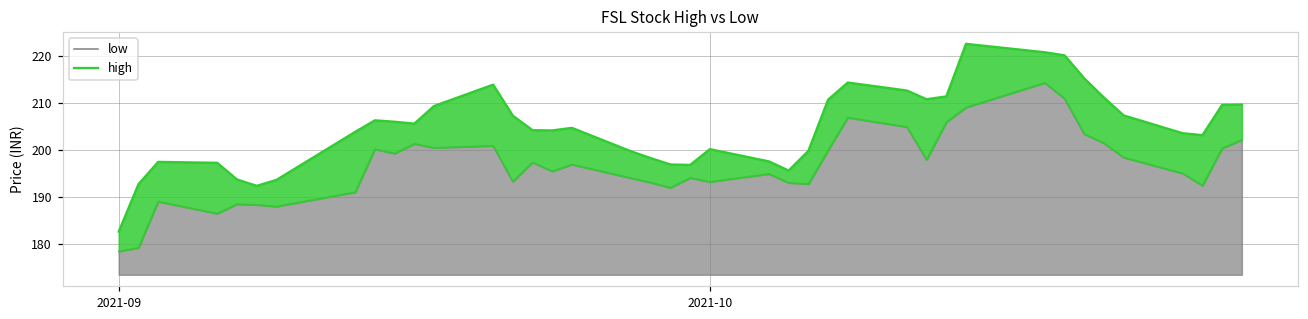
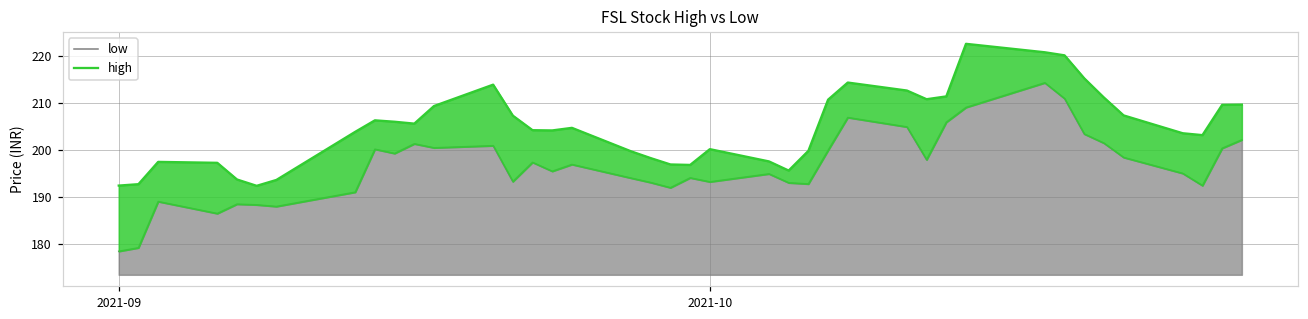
  {
    "low": {
      "2021-09": 179,
      "2021-10": 193
    },
    "high": {
-     "2021-09": 183,
+     "2021-09": 193,
      "2021-10": 200
    }
  }
